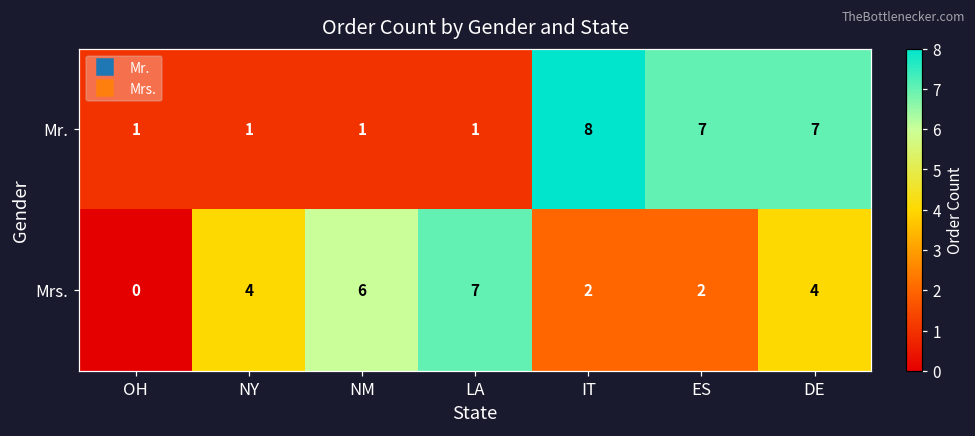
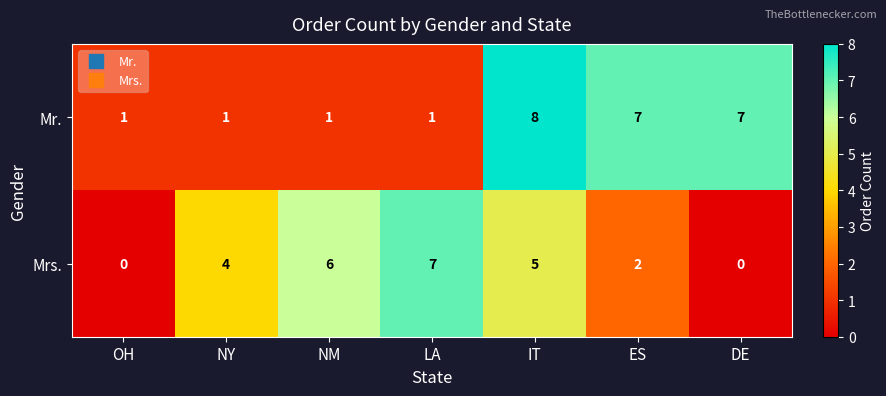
  {
    "Mr.": {
      "OH": 1,
      "NY": 1,
      "NM": 1,
      "LA": 1,
      "IT": 8,
      "ES": 7,
      "DE": 7
    },
    "Mrs.": {
      "OH": 0,
      "NY": 4,
      "NM": 6,
      "LA": 7,
-     "IT": 2,
+     "IT": 5,
      "ES": 2,
-     "DE": 4
+     "DE": 0
    }
  }
